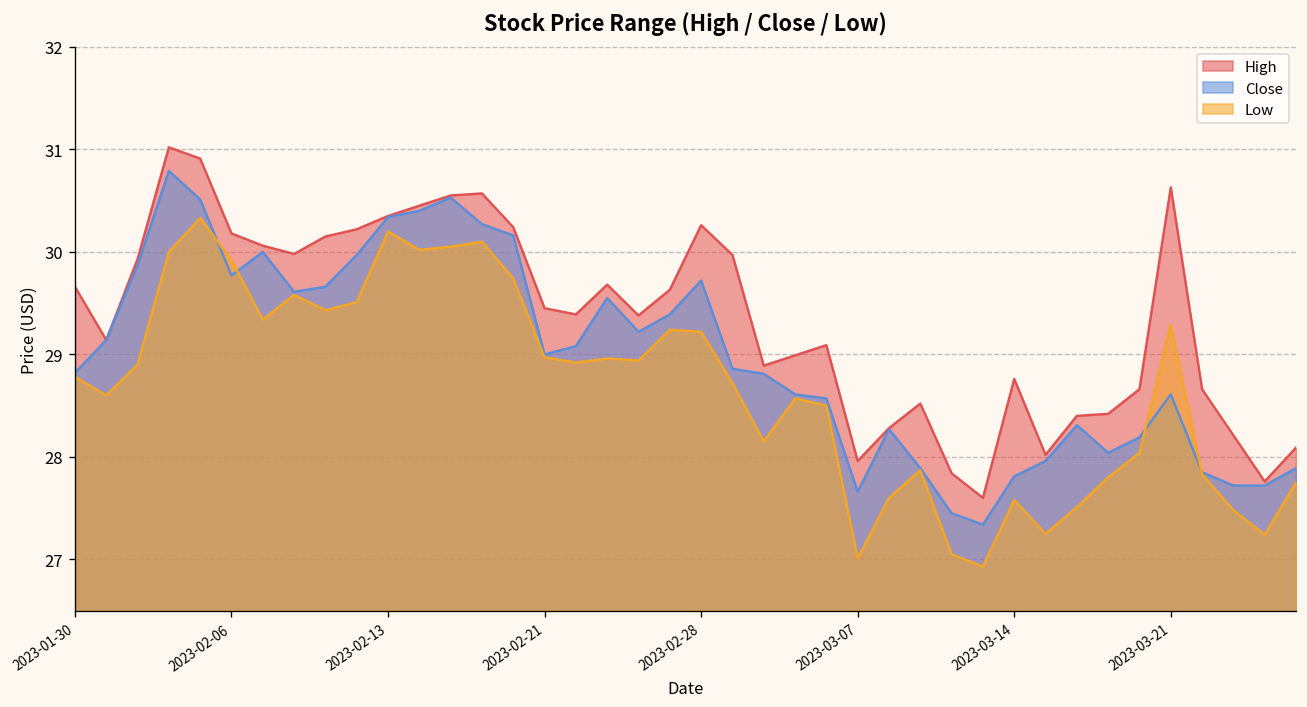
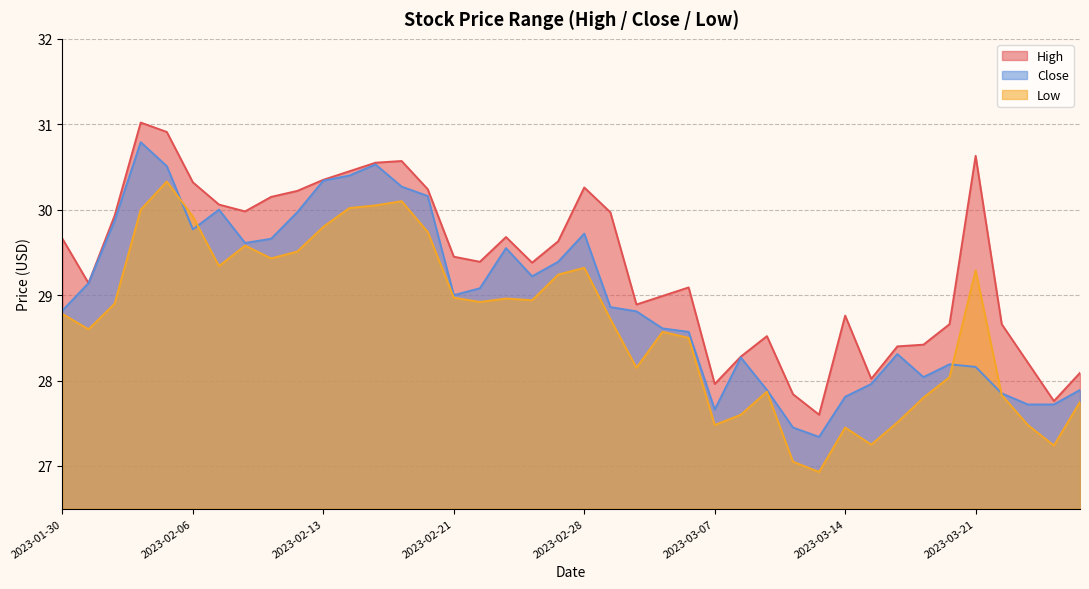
  {
    "High": {
      "2023-01-30": 29.7,
-     "2023-02-06": 30.2,
+     "2023-02-06": 30.3,
      "2023-02-21": 29.5,
      "2023-02-28": 30.3,
      "2023-03-07": 28.0,
      "2023-03-14": 28.8,
      "2023-03-21": 30.6
    },
    "Close": {
      "2023-01-30": 28.8,
      "2023-02-06": 29.8,
      "2023-02-21": 29.0,
      "2023-02-28": 29.7,
      "2023-03-07": 27.7,
      "2023-03-14": 27.8,
-     "2023-03-21": 28.6
+     "2023-03-21": 28.2
    },
    "Low": {
      "2023-01-30": 28.8,
      "2023-02-06": 29.9,
-     "2023-02-13": 30.2,
+     "2023-02-13": 29.8,
      "2023-02-21": 29.0,
-     "2023-02-28": 29.2,
-     "2023-03-07": 27.0,
-     "2023-03-14": 27.6,
+     "2023-02-28": 29.3,
+     "2023-03-07": 27.5,
+     "2023-03-14": 27.5,
      "2023-03-21": 29.3
    }
  }
